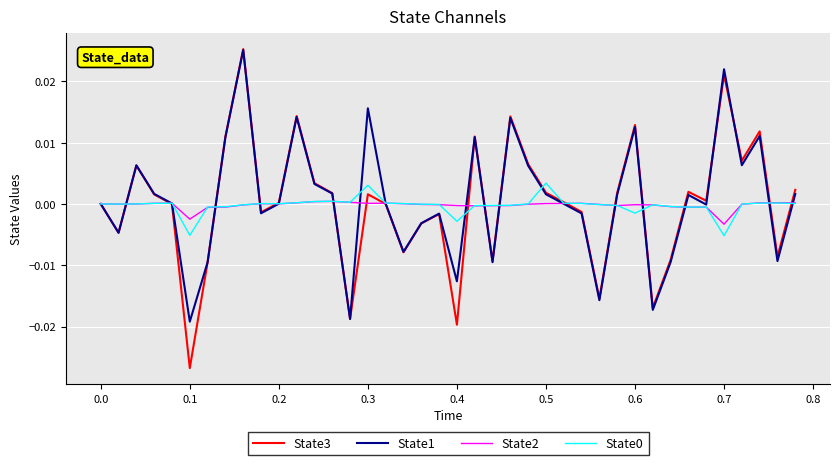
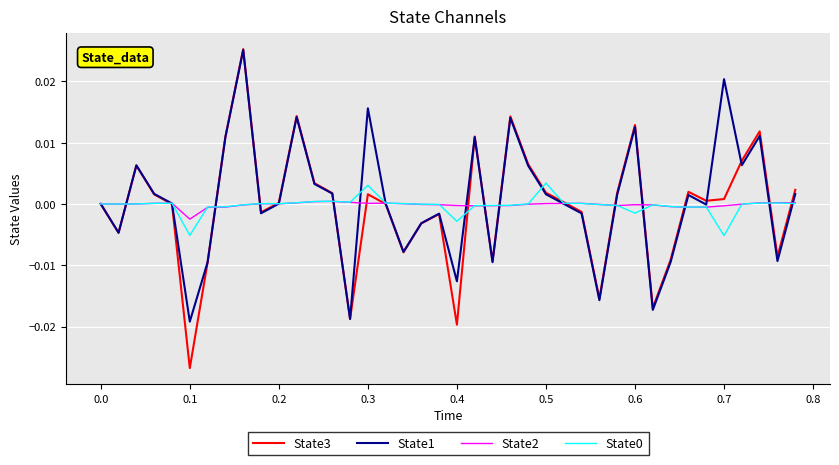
  {
    "State3": {
      "0.1": -0.027,
      "0.3": 0.002,
      "0.4": -0.020,
-     "0.7": 0.021
+     "0.7": 0.001
    },
    "State1": {
      "0.1": -0.019,
      "0.3": 0.016,
      "0.4": -0.013,
-     "0.7": 0.022
+     "0.7": 0.020
    },
    "State2": {
      "0.1": -0.002,
      "0.3": 0.000,
      "0.4": 0.000,
      "0.5": 0.000,
      "0.6": 0.000,
-     "0.7": -0.003
+     "0.7": 0.000
    },
    "State0": {
      "0.1": -0.005,
      "0.3": 0.003,
      "0.4": -0.003,
      "0.5": 0.003,
      "0.6": -0.002,
      "0.7": -0.005
    }
  }
